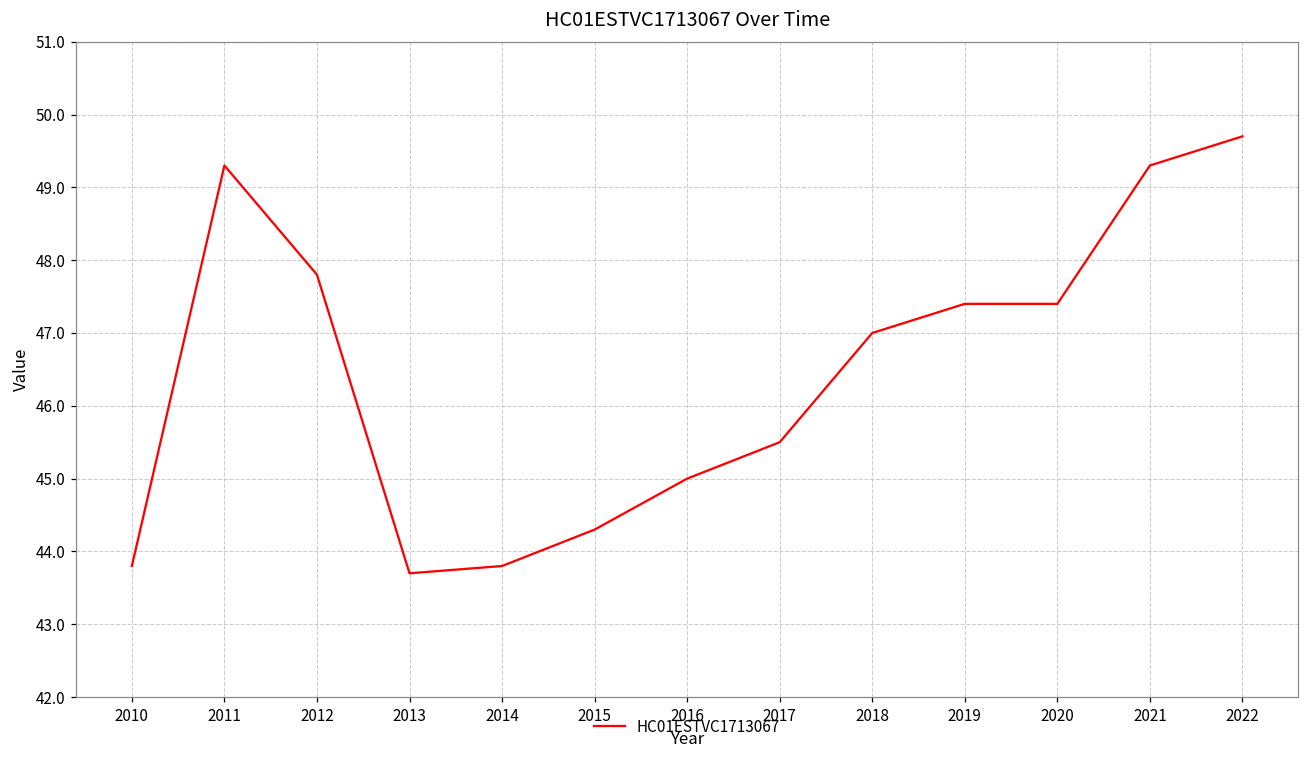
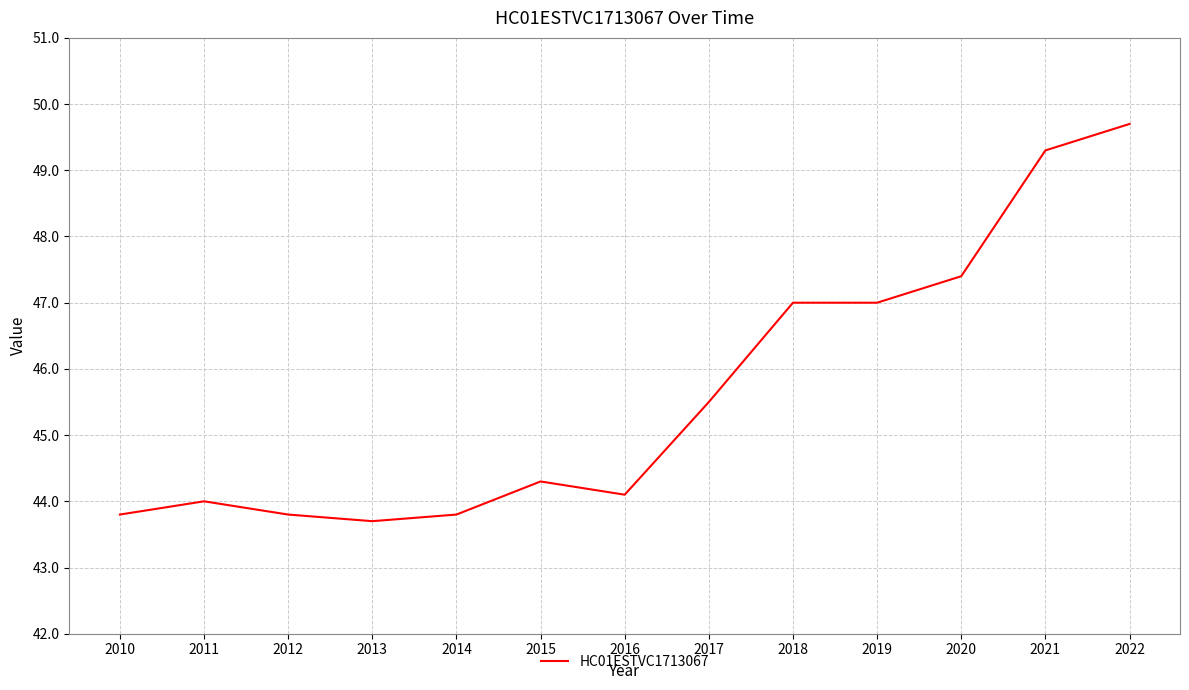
  {
    "2010": 43.8,
-   "2011": 49.3,
-   "2012": 47.8,
+   "2011": 44.0,
+   "2012": 43.8,
    "2013": 43.7,
    "2014": 43.8,
    "2015": 44.3,
-   "2016": 45.0,
+   "2016": 44.1,
    "2017": 45.5,
    "2018": 47.0,
-   "2019": 47.4,
+   "2019": 47.0,
    "2020": 47.4,
    "2021": 49.3,
    "2022": 49.7
  }
